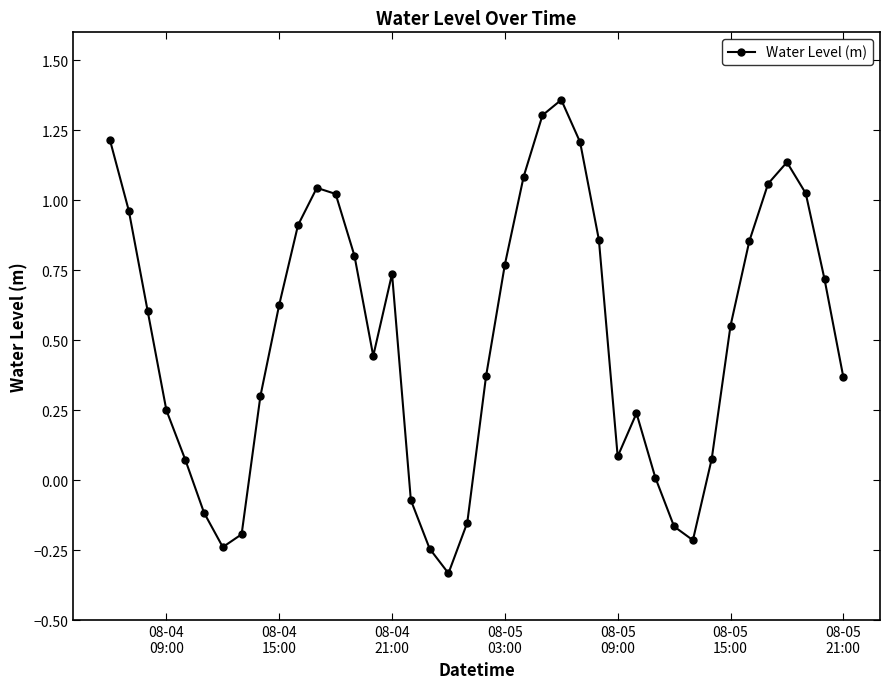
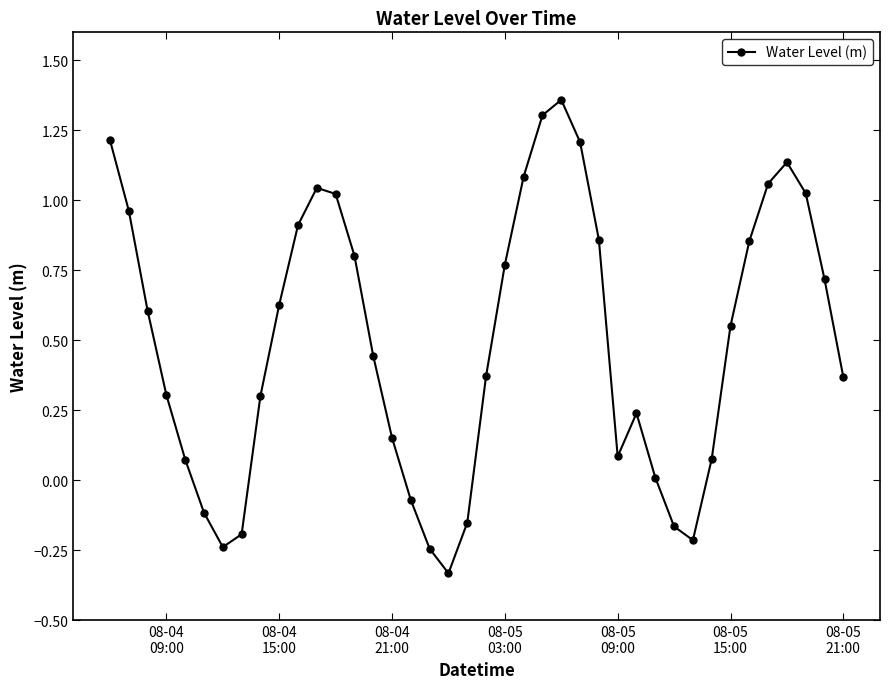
  {
-   "08-04 09:00": 0.25,
+   "08-04 09:00": 0.30,
    "08-04 15:00": 0.63,
-   "08-04 21:00": 0.74,
+   "08-04 21:00": 0.15,
    "08-05 03:00": 0.77,
    "08-05 09:00": 0.09,
    "08-05 15:00": 0.55,
    "08-05 21:00": 0.37
  }
